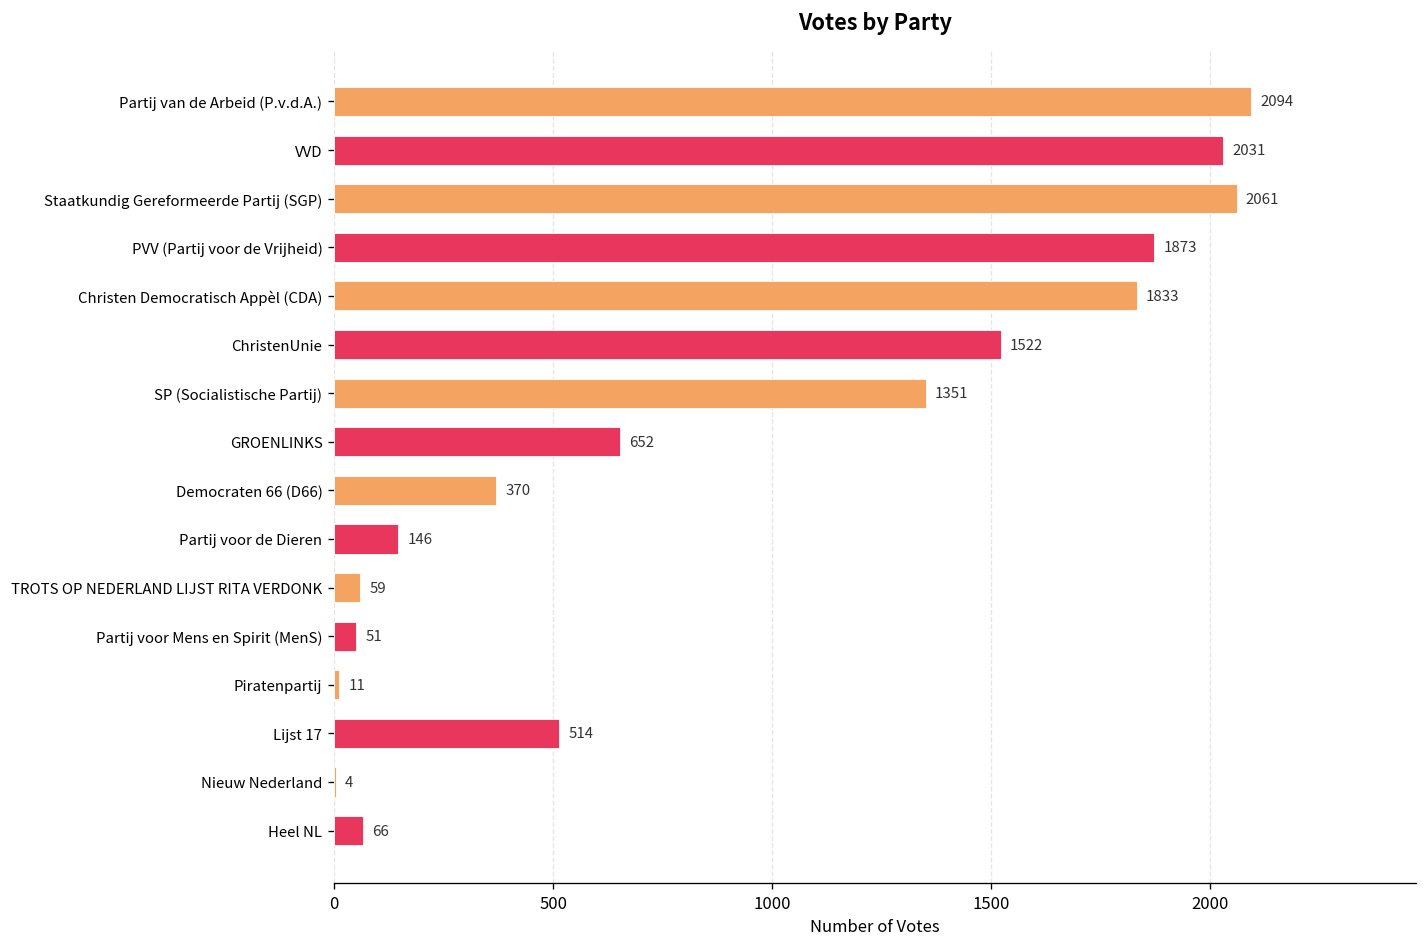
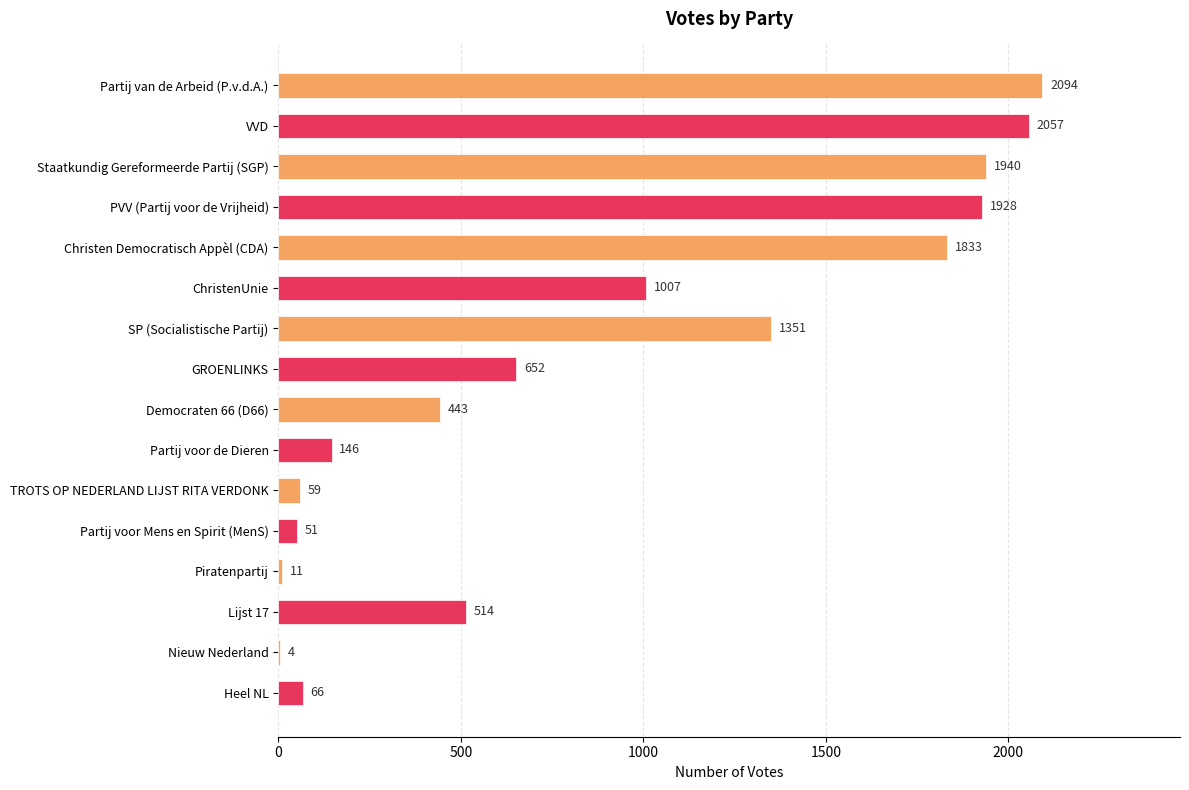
  {
    "Partij van de Arbeid (P.v.d.A.)": 2094,
-   "VVD": 2031,
-   "Staatkundig Gereformeerde Partij (SGP)": 2061,
-   "PVV (Partij voor de Vrijheid)": 1873,
+   "VVD": 2057,
+   "Staatkundig Gereformeerde Partij (SGP)": 1940,
+   "PVV (Partij voor de Vrijheid)": 1928,
    "Christen Democratisch Appèl (CDA)": 1833,
-   "ChristenUnie": 1522,
+   "ChristenUnie": 1007,
    "SP (Socialistische Partij)": 1351,
    "GROENLINKS": 652,
-   "Democraten 66 (D66)": 370,
+   "Democraten 66 (D66)": 443,
    "Partij voor de Dieren": 146,
    "TROTS OP NEDERLAND LIJST RITA VERDONK": 59,
    "Partij voor Mens en Spirit (MenS)": 51,
    "Piratenpartij": 11,
    "Lijst 17": 514,
    "Nieuw Nederland": 4,
    "Heel NL": 66
  }
